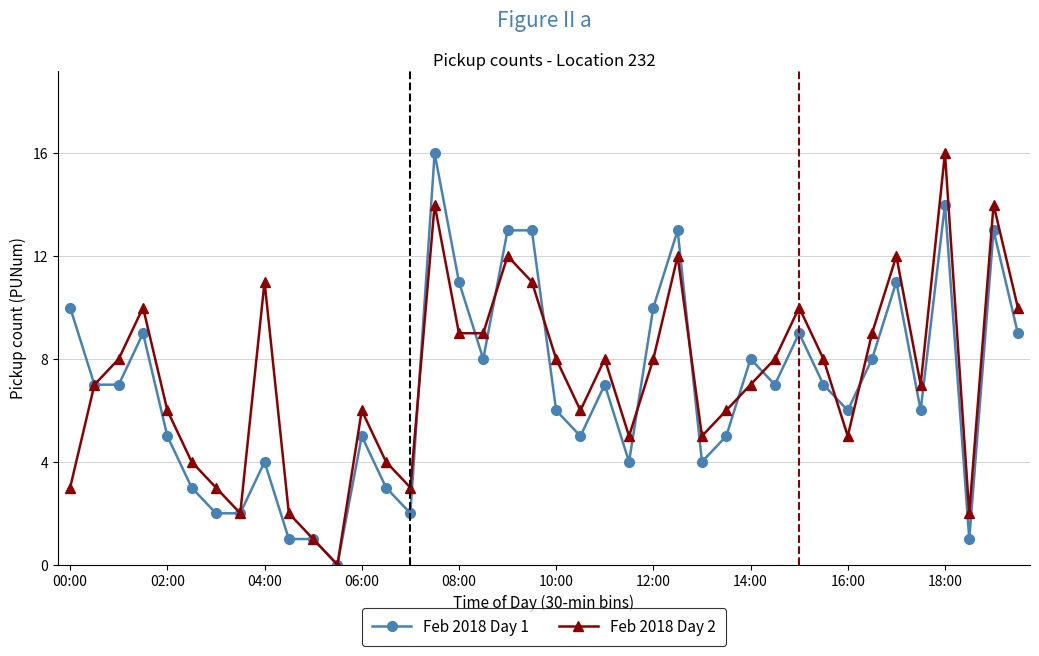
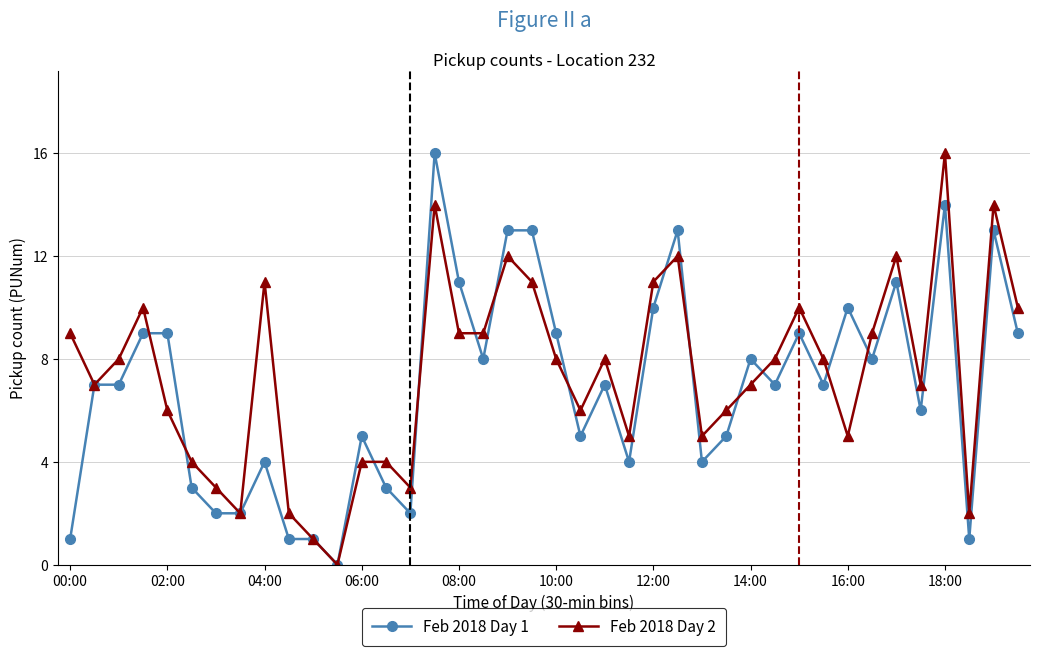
  {
    "Feb 2018 Day 1": {
-     "00:00": 10,
-     "02:00": 5,
+     "00:00": 1,
+     "02:00": 9,
      "04:00": 4,
      "06:00": 5,
      "08:00": 11,
-     "10:00": 6,
+     "10:00": 9,
      "12:00": 10,
      "14:00": 8,
-     "16:00": 6,
+     "16:00": 10,
      "18:00": 14
    },
    "Feb 2018 Day 2": {
-     "00:00": 3,
+     "00:00": 9,
      "02:00": 6,
      "04:00": 11,
-     "06:00": 6,
+     "06:00": 4,
      "08:00": 9,
      "10:00": 8,
-     "12:00": 8,
+     "12:00": 11,
      "14:00": 7,
      "16:00": 5,
      "18:00": 16
    }
  }
